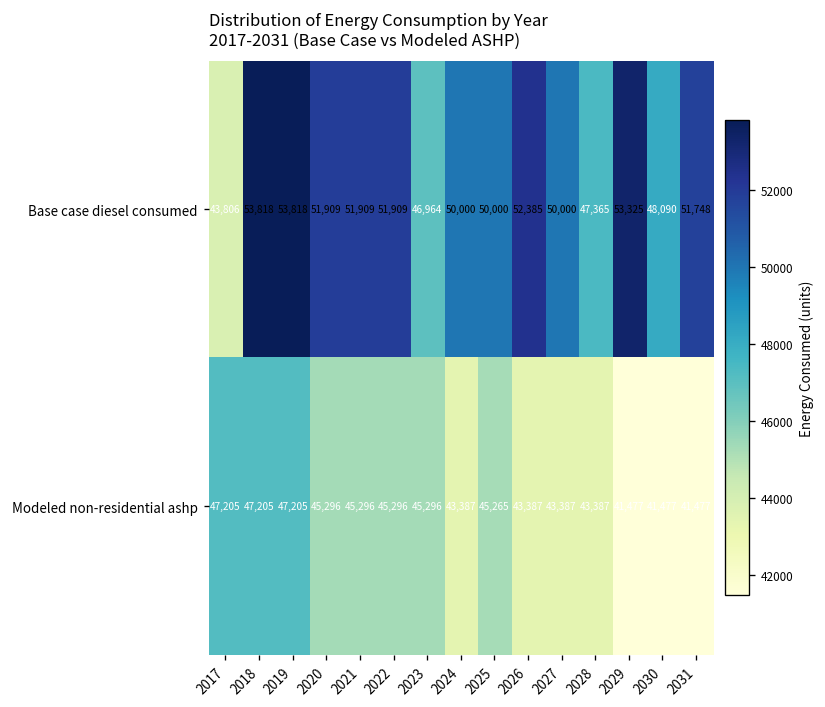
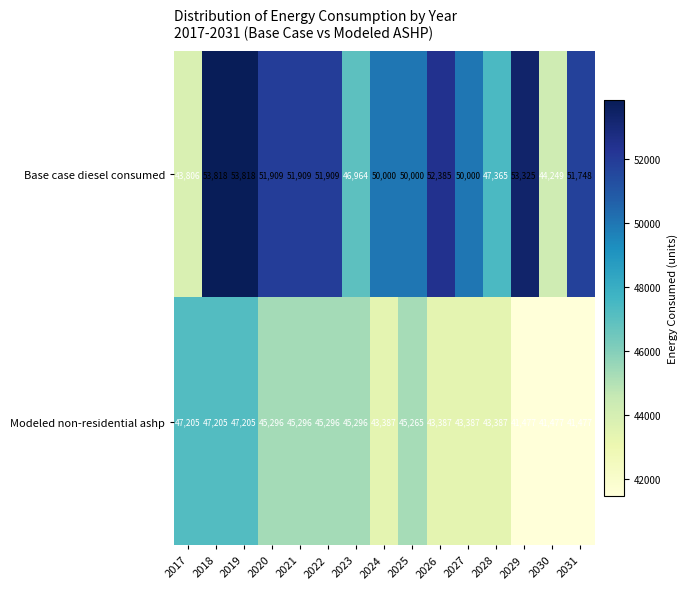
  {
    "Base case diesel consumed": {
      "2017": "43,806",
      "2018": "53,818",
      "2019": "53,818",
      "2020": "51,909",
      "2021": "51,909",
      "2022": "51,909",
      "2023": "46,964",
      "2024": "50,000",
      "2025": "50,000",
      "2026": "52,385",
      "2027": "50,000",
      "2028": "47,365",
      "2029": "53,325",
-     "2030": "48,090",
+     "2030": "44,249",
      "2031": "51,748"
    },
    "Modeled non-residential ashp": {
      "2017": "47,205",
      "2018": "47,205",
      "2019": "47,205",
      "2020": "45,296",
      "2021": "45,296",
      "2022": "45,296",
      "2023": "45,296",
      "2024": "43,387",
      "2025": "45,265",
      "2026": "43,387",
      "2027": "43,387",
      "2028": "43,387"
    }
  }
